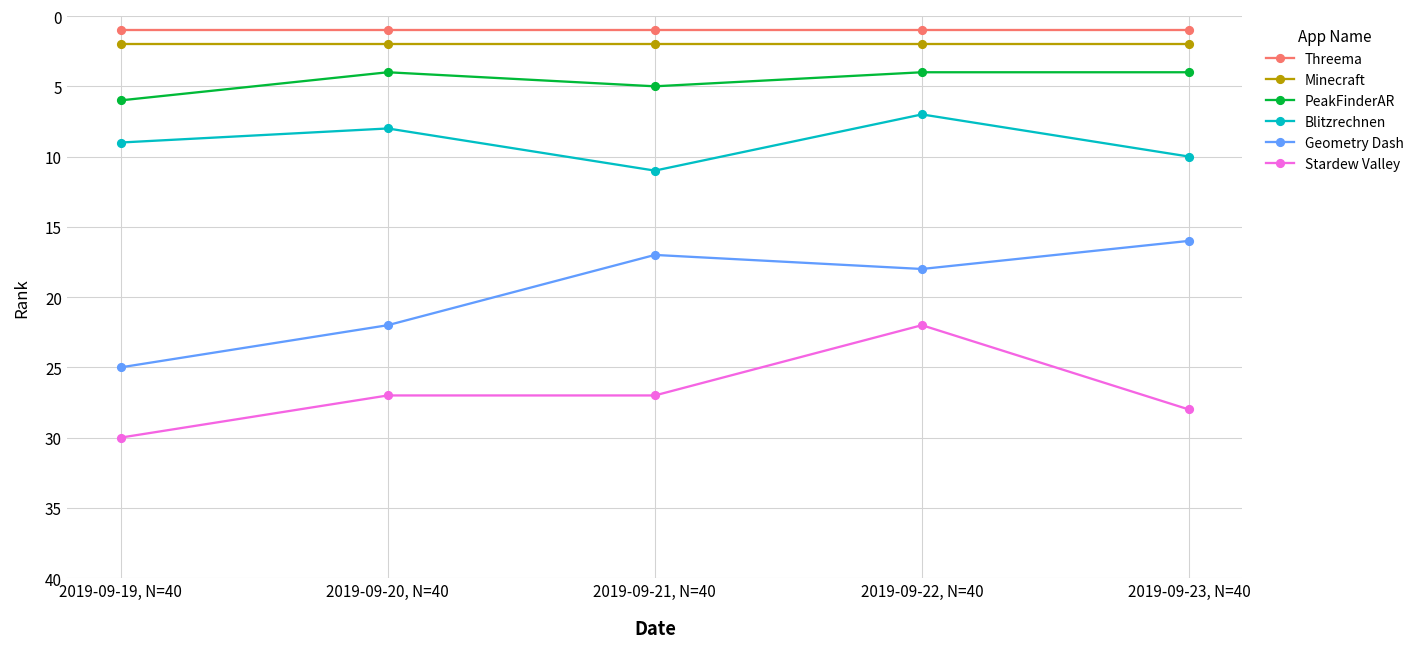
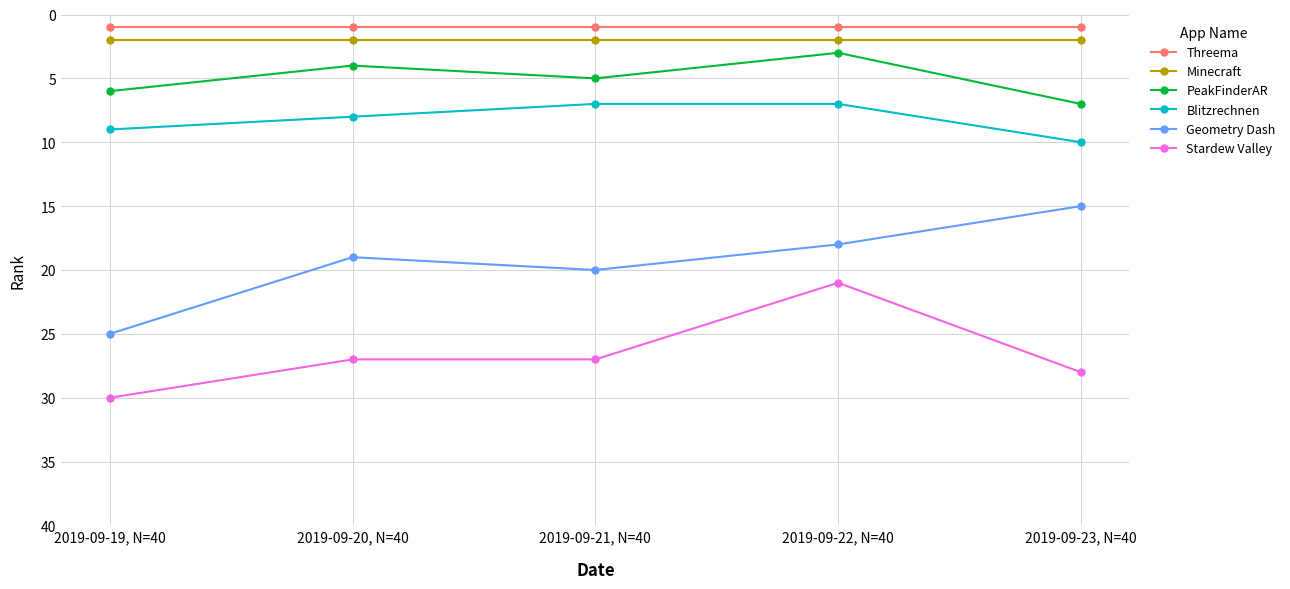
  {
    "Threema": {
      "2019-09-19, N=40": 1,
      "2019-09-20, N=40": 1,
      "2019-09-21, N=40": 1,
      "2019-09-22, N=40": 1,
      "2019-09-23, N=40": 1
    },
    "Minecraft": {
      "2019-09-19, N=40": 2,
      "2019-09-20, N=40": 2,
      "2019-09-21, N=40": 2,
      "2019-09-22, N=40": 2,
      "2019-09-23, N=40": 2
    },
    "PeakFinderAR": {
      "2019-09-19, N=40": 6,
      "2019-09-20, N=40": 4,
      "2019-09-21, N=40": 5,
-     "2019-09-22, N=40": 4,
-     "2019-09-23, N=40": 4
+     "2019-09-22, N=40": 3,
+     "2019-09-23, N=40": 7
    },
    "Blitzrechnen": {
      "2019-09-19, N=40": 9,
      "2019-09-20, N=40": 8,
-     "2019-09-21, N=40": 11,
+     "2019-09-21, N=40": 7,
      "2019-09-22, N=40": 7,
      "2019-09-23, N=40": 10
    },
    "Geometry Dash": {
      "2019-09-19, N=40": 25,
-     "2019-09-20, N=40": 22,
-     "2019-09-21, N=40": 17,
+     "2019-09-20, N=40": 19,
+     "2019-09-21, N=40": 20,
      "2019-09-22, N=40": 18,
-     "2019-09-23, N=40": 16
+     "2019-09-23, N=40": 15
    },
    "Stardew Valley": {
      "2019-09-19, N=40": 30,
      "2019-09-20, N=40": 27,
      "2019-09-21, N=40": 27,
-     "2019-09-22, N=40": 22,
+     "2019-09-22, N=40": 21,
      "2019-09-23, N=40": 28
    }
  }
